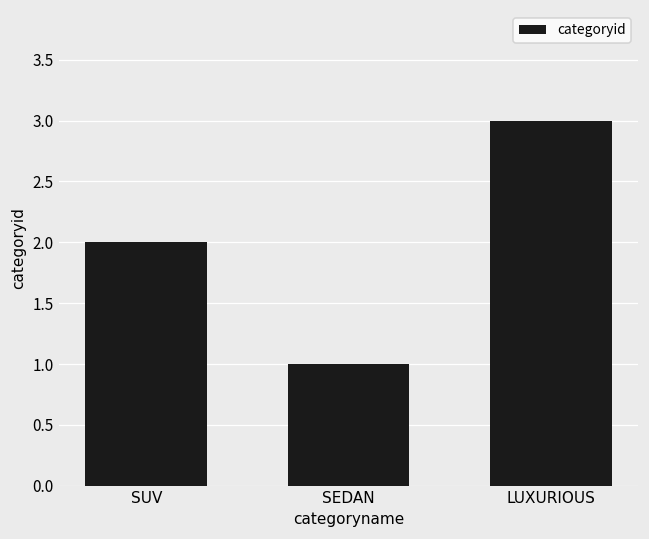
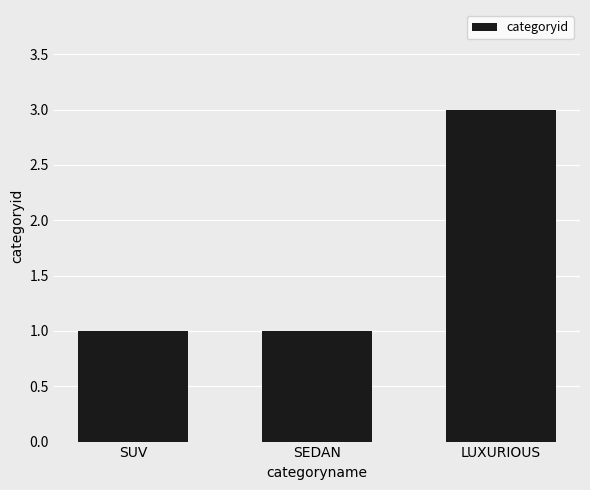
  {
-   "SUV": 2,
+   "SUV": 1,
    "SEDAN": 1,
    "LUXURIOUS": 3
  }
